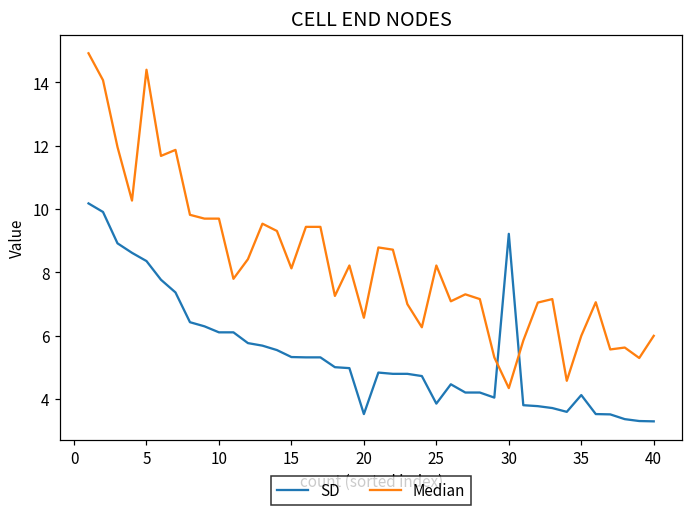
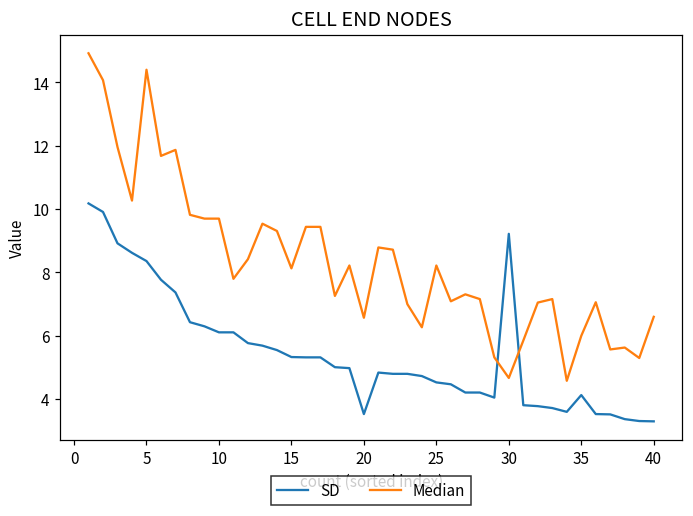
  {
    "SD": {
      "5": 8.4,
      "10": 6.1,
      "15": 5.3,
      "20": 3.5,
-     "25": 3.9,
+     "25": 4.5,
      "30": 9.2,
      "35": 4.1,
      "40": 3.3
    },
    "Median": {
      "5": 14.4,
      "10": 9.7,
      "15": 8.1,
      "20": 6.6,
      "25": 8.2,
-     "30": 4.4,
+     "30": 4.7,
      "35": 6.0,
-     "40": 6.0
+     "40": 6.6
    }
  }
